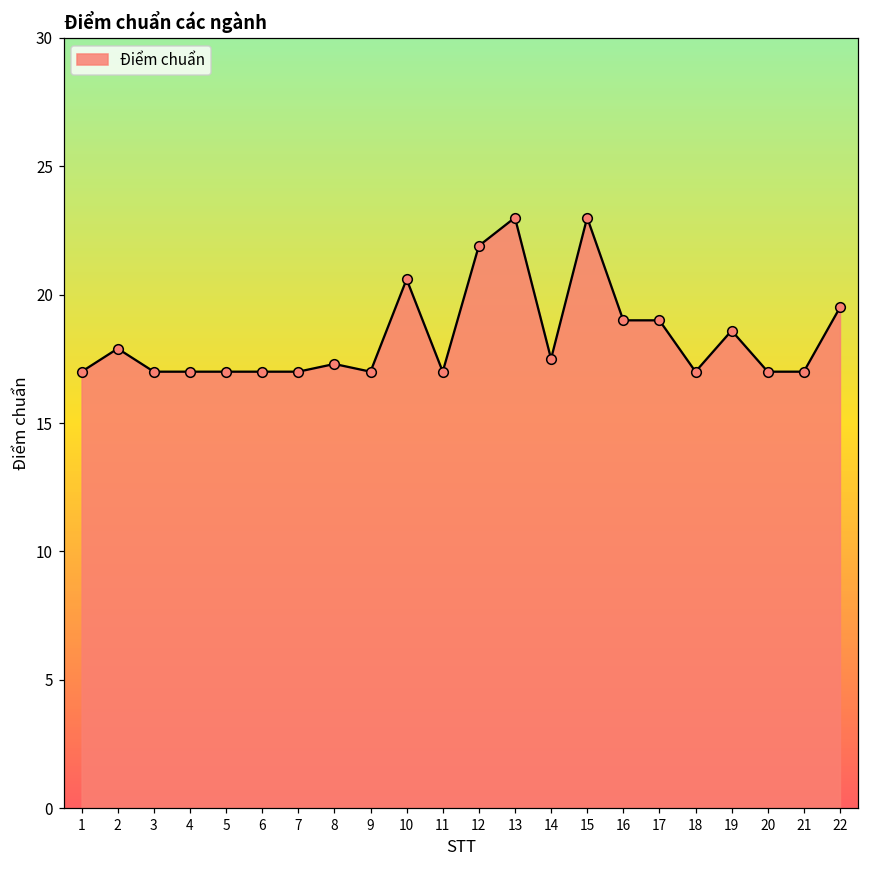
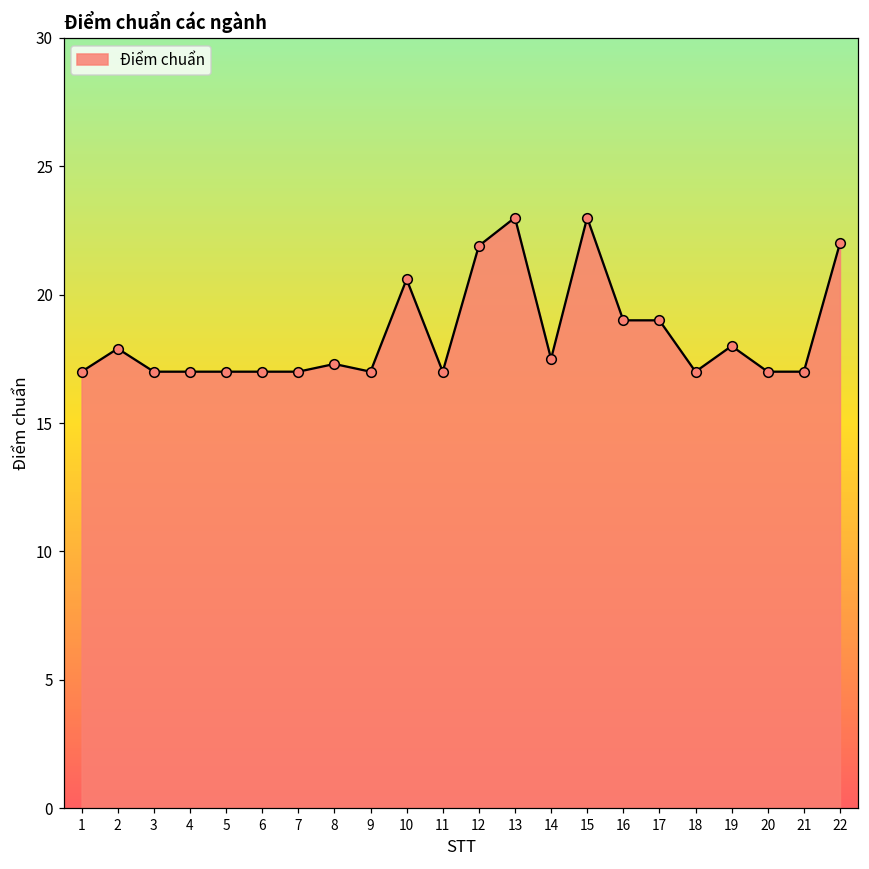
  {
    "1": 17.0,
    "2": 17.9,
    "3": 17.0,
    "4": 17.0,
    "5": 17.0,
    "6": 17.0,
    "7": 17.0,
    "8": 17.3,
    "9": 17.0,
    "10": 20.6,
    "11": 17.0,
    "12": 21.9,
    "13": 23.0,
    "14": 17.5,
    "15": 23.0,
    "16": 19.0,
    "17": 19.0,
    "18": 17.0,
-   "19": 18.6,
+   "19": 18.0,
    "20": 17.0,
    "21": 17.0,
-   "22": 19.5
+   "22": 22.0
  }
